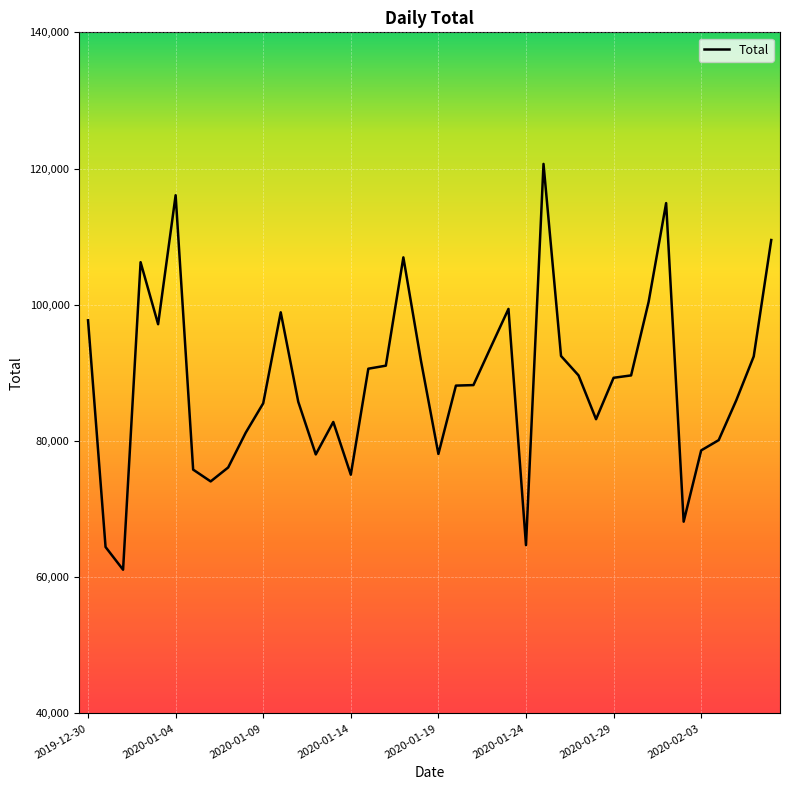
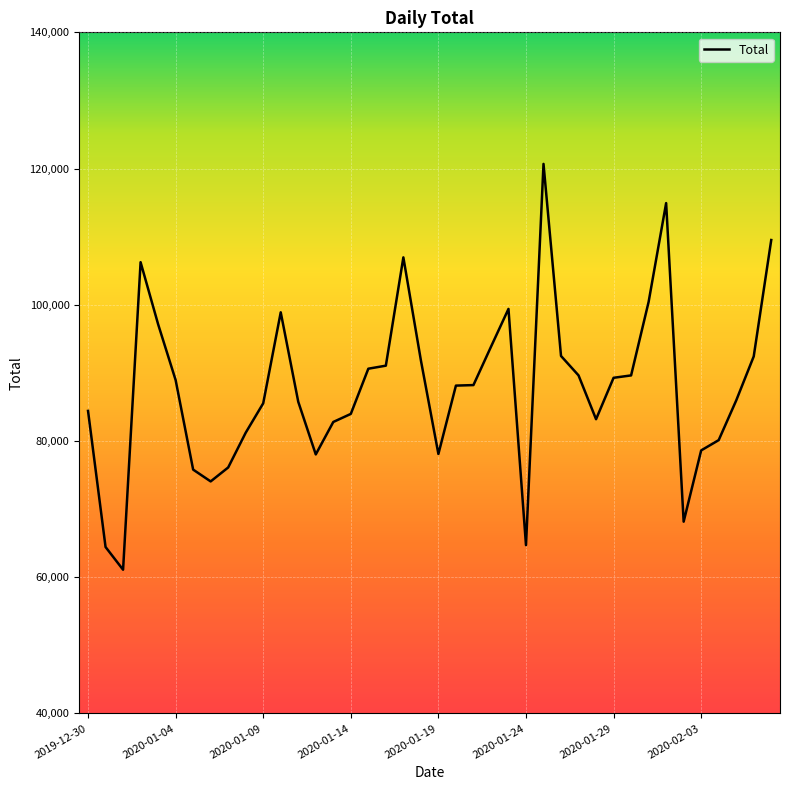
  {
-   "2019-12-30": "98,000",
-   "2020-01-04": "116,000",
+   "2019-12-30": "84,000",
+   "2020-01-04": "89,000",
    "2020-01-09": "86,000",
-   "2020-01-14": "75,000",
+   "2020-01-14": "84,000",
    "2020-01-19": "78,000",
    "2020-01-24": "65,000",
    "2020-01-29": "89,000",
    "2020-02-03": "79,000"
  }
